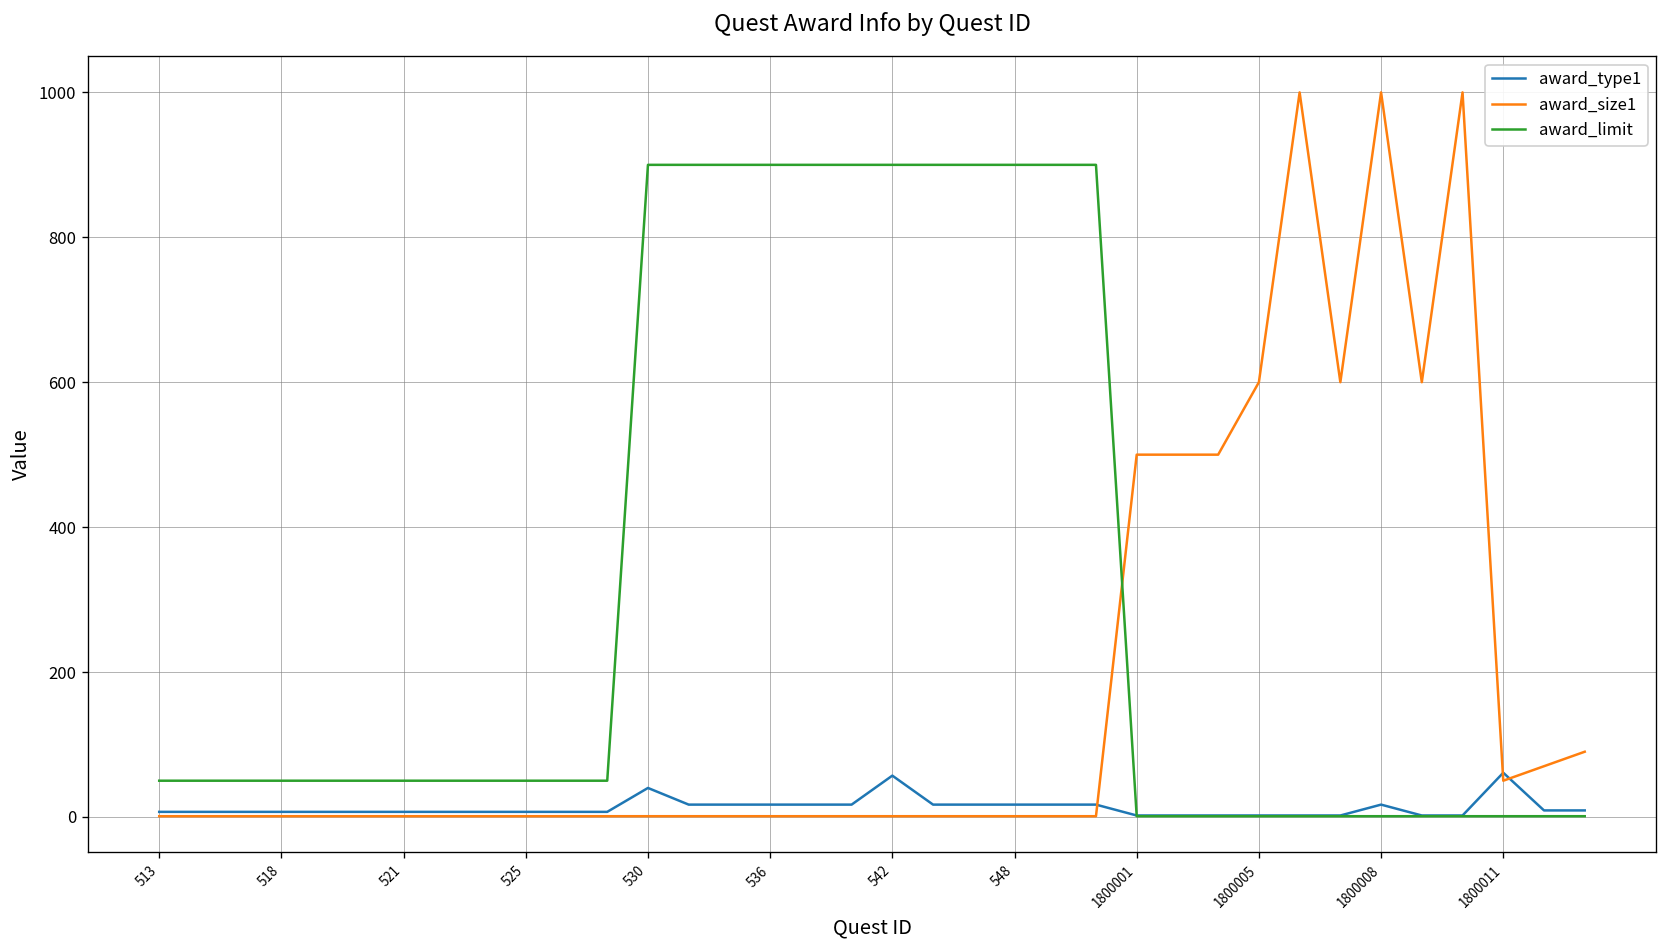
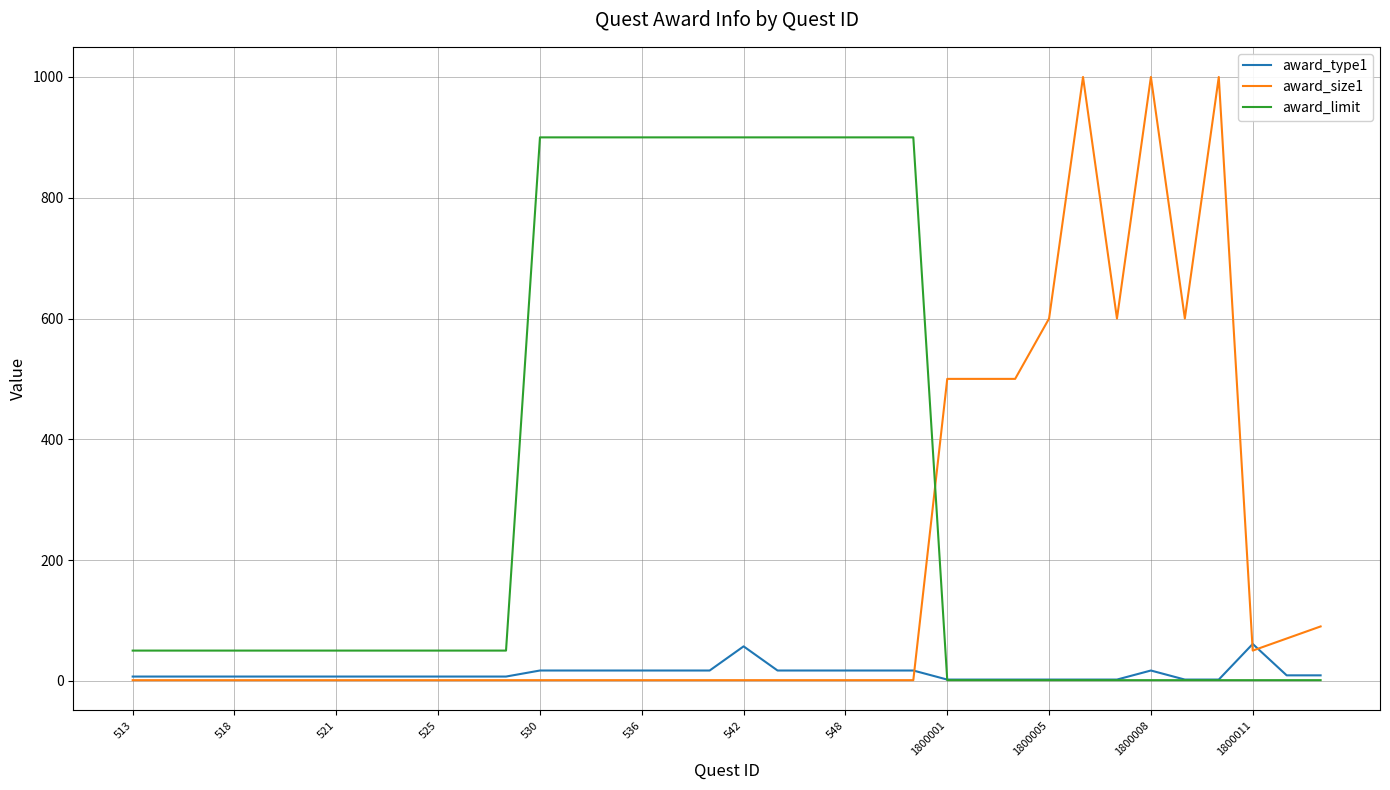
  {
    "award_type1": {
      "513": 10,
      "518": 10,
      "521": 10,
      "525": 10,
-     "530": 40,
+     "530": 20,
      "536": 20,
      "542": 60,
      "548": 20,
      "1800008": 20,
      "1800011": 60
    },
    "award_size1": {
      "513": 0,
      "518": 0,
      "521": 0,
      "525": 0,
      "530": 0,
      "536": 0,
      "542": 0,
      "548": 0,
      "1800001": 500,
      "1800005": 600,
      "1800008": 1000,
      "1800011": 50
    },
    "award_limit": {
      "513": 50,
      "518": 50,
      "521": 50,
      "525": 50,
      "530": 900,
      "536": 900,
      "542": 900,
      "548": 900,
      "1800008": 0,
      "1800011": 0
    }
  }
